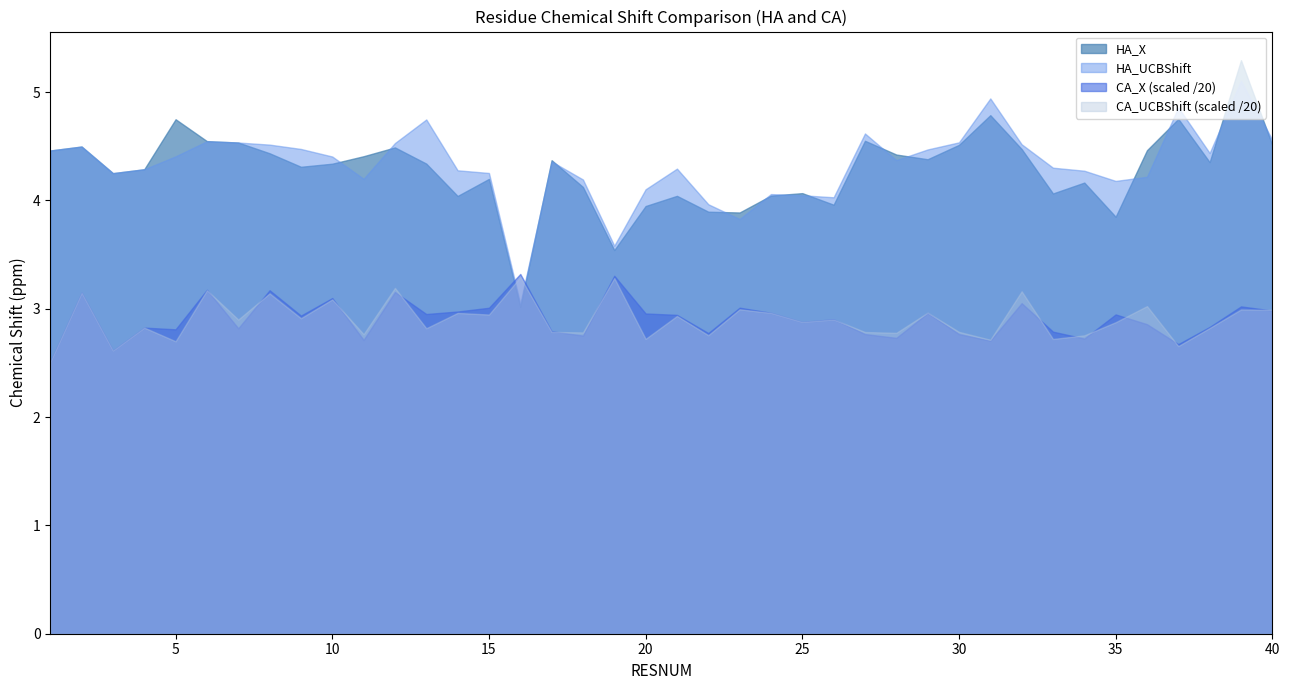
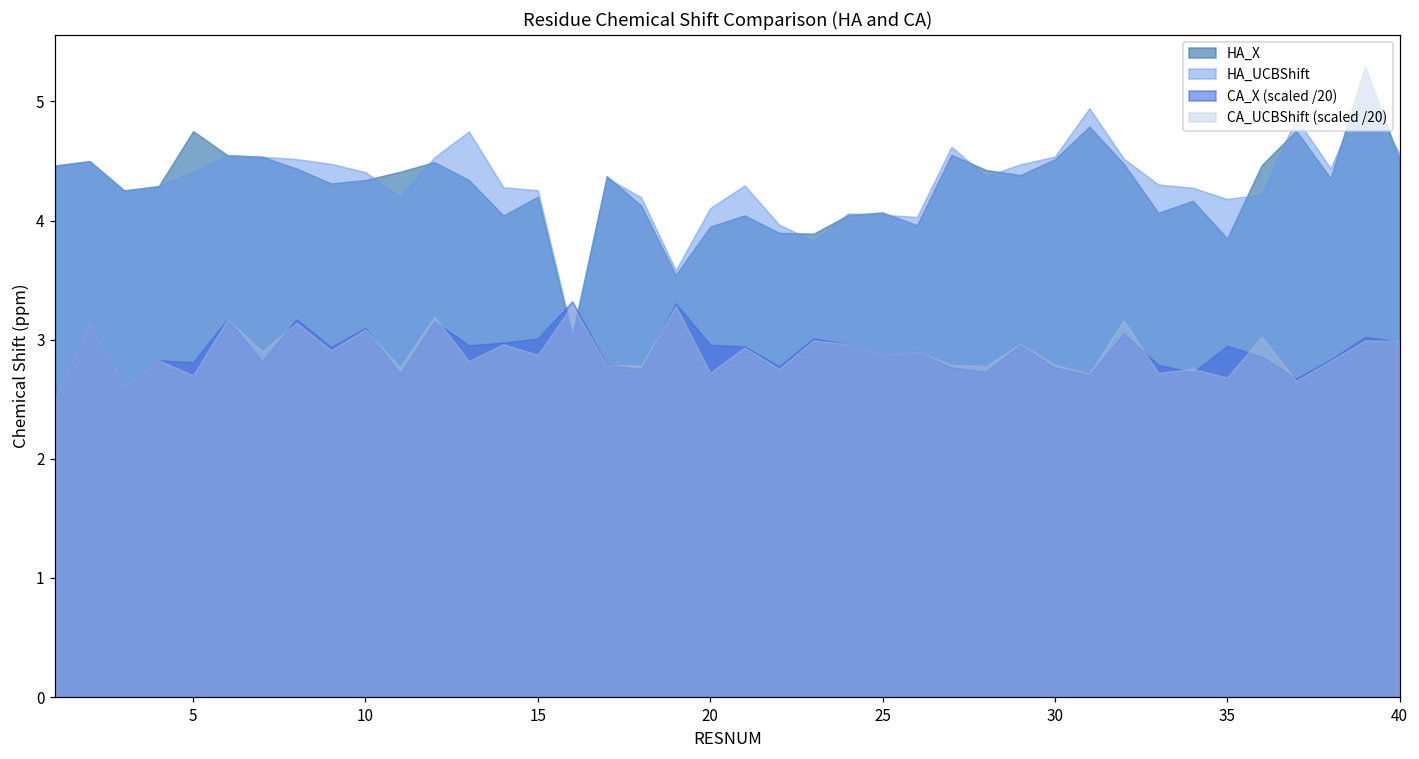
  {
    "CA_UCBShift (scaled /20)": {
      "5": 2.70,
-     "15": 2.95,
+     "15": 2.87,
      "20": 2.72,
-     "35": 2.88
+     "35": 2.68
    }
  }
